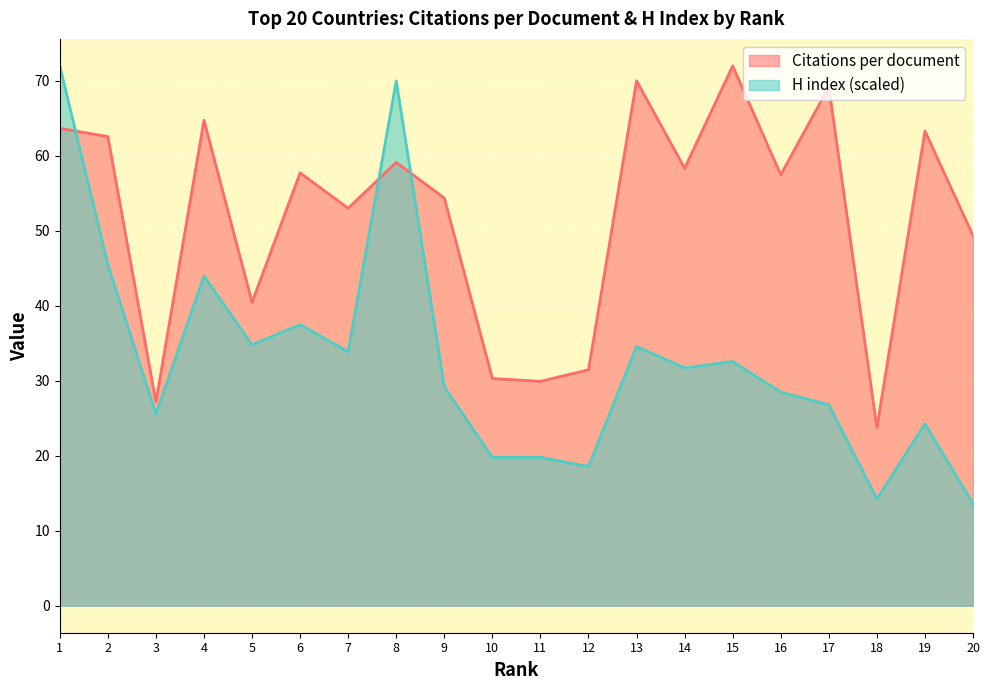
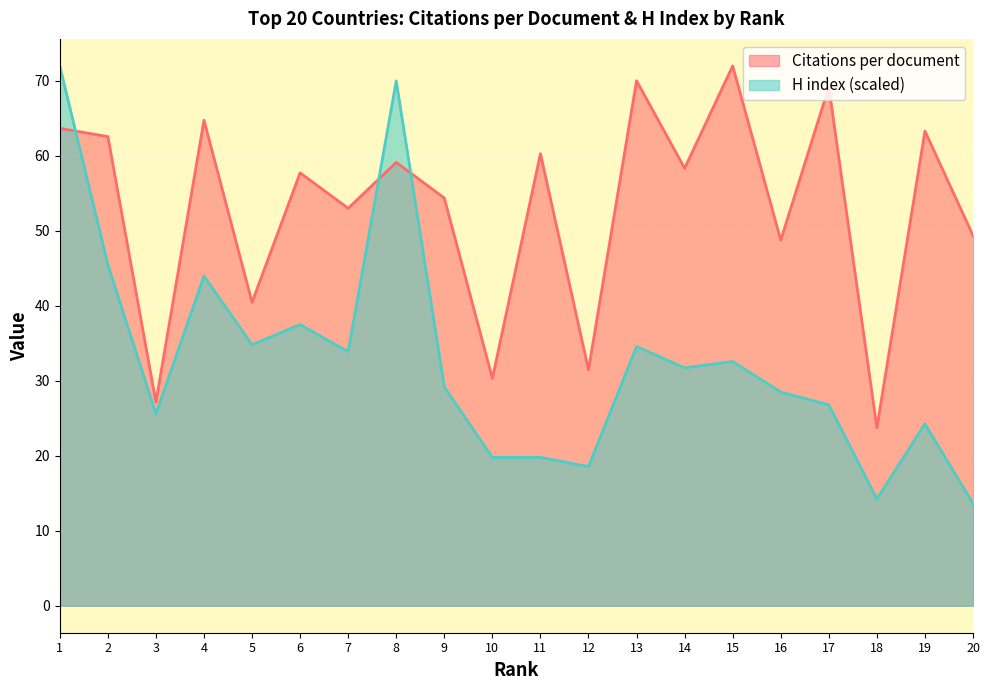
  {
    "Citations per document": {
      "1": 64,
      "2": 63,
      "3": 27,
      "4": 65,
      "5": 40,
      "6": 58,
      "7": 53,
      "8": 59,
      "9": 54,
      "10": 30,
-     "11": 30,
+     "11": 60,
      "12": 31,
      "13": 70,
      "14": 58,
      "15": 72,
-     "16": 57,
+     "16": 49,
      "18": 24,
      "19": 63,
      "20": 49
    },
    "H index (scaled)": {
      "1": 72,
      "2": 45,
      "3": 26,
      "4": 44,
      "5": 35,
      "6": 37,
      "7": 34,
      "8": 70,
      "9": 29,
      "10": 20,
      "11": 20,
      "12": 19,
      "13": 35,
      "14": 32,
      "15": 33,
      "16": 28,
      "17": 27,
      "18": 14,
      "19": 24,
      "20": 14
    }
  }
